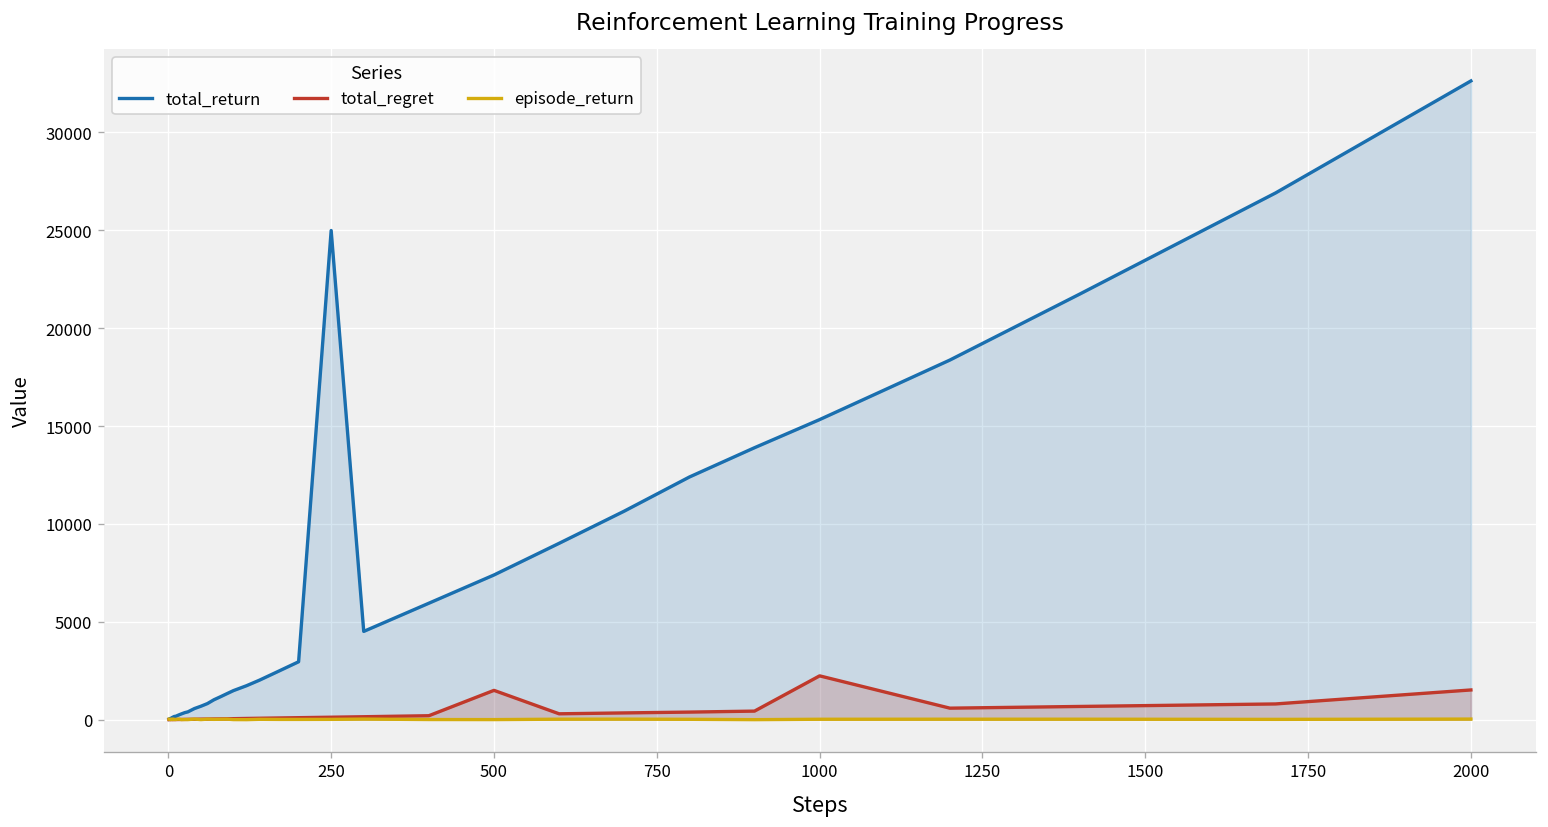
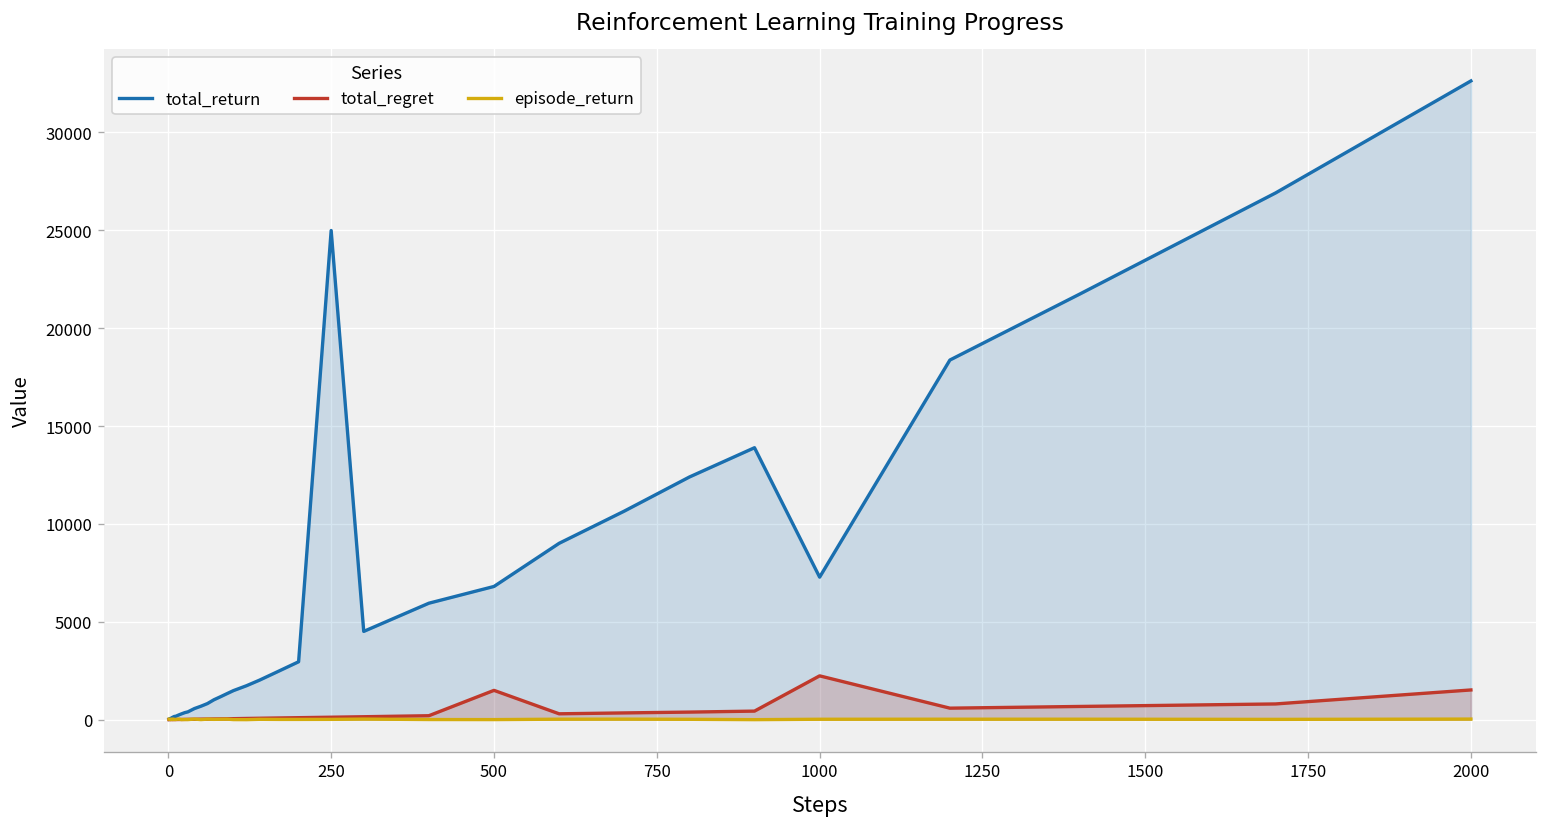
  {
    "total_return": {
      "250": 25000,
-     "500": 7400,
-     "1000": 15300,
+     "500": 6800,
+     "1000": 7300,
      "2000": 32600
    },
    "total_regret": {
      "500": 1500,
      "1000": 2200,
      "2000": 1500
    },
    "episode_return": {
      "500": 0,
      "1000": 0,
      "2000": 0
    }
  }
